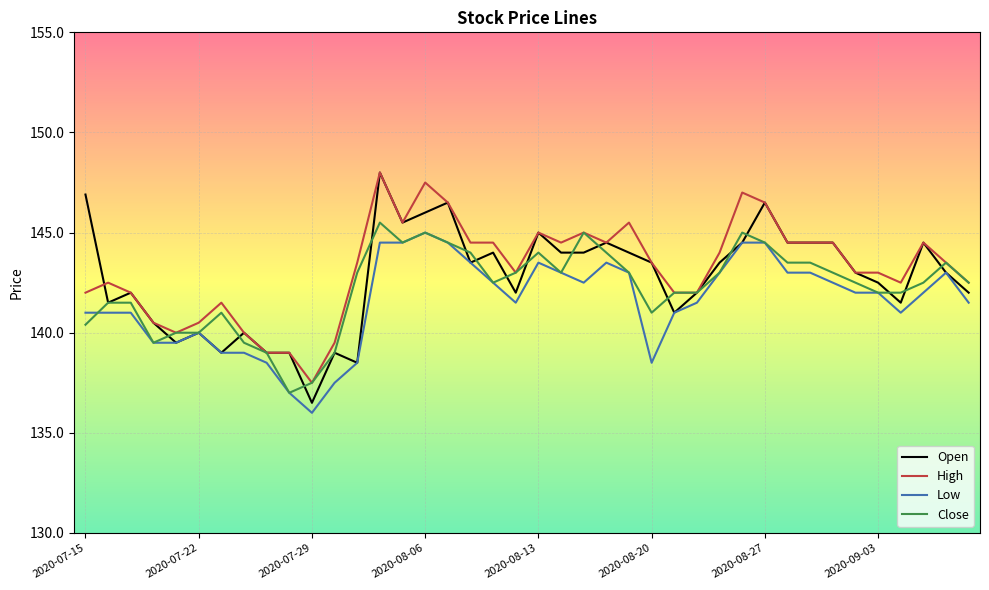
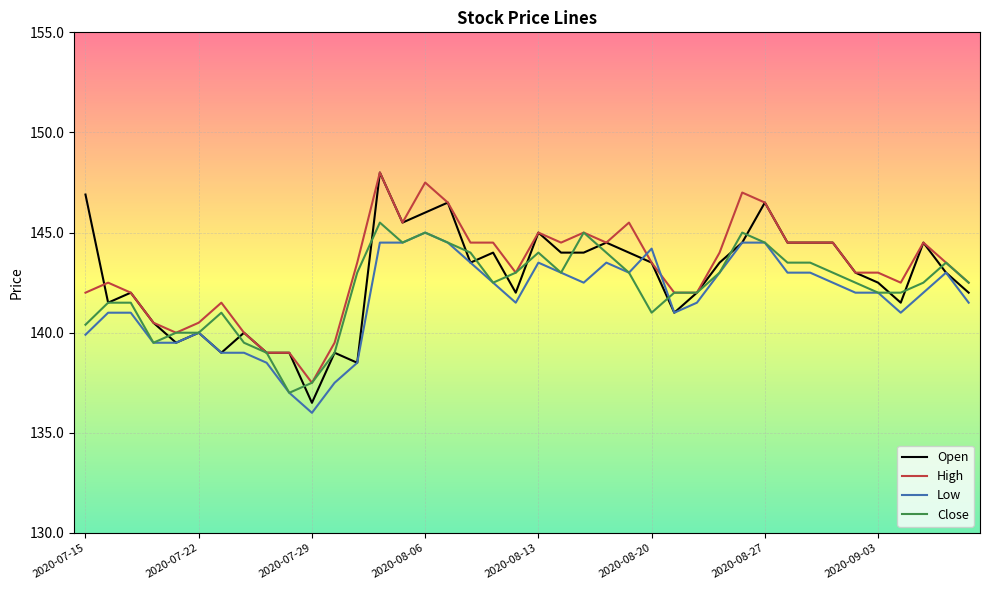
  {
    "Open": {
      "2020-07-15": 146.9,
      "2020-07-29": 136.5,
      "2020-08-06": 146.0,
      "2020-09-03": 142.5
    },
    "High": {
      "2020-07-15": 142.0,
      "2020-07-22": 140.5,
      "2020-08-06": 147.5,
      "2020-09-03": 143.0
    },
    "Low": {
-     "2020-07-15": 141.0,
+     "2020-07-15": 139.9,
      "2020-07-29": 136.0,
      "2020-08-13": 143.5,
-     "2020-08-20": 138.5
+     "2020-08-20": 144.2
    },
    "Close": {
      "2020-07-15": 140.4,
      "2020-08-13": 144.0,
      "2020-08-20": 141.0
    }
  }
